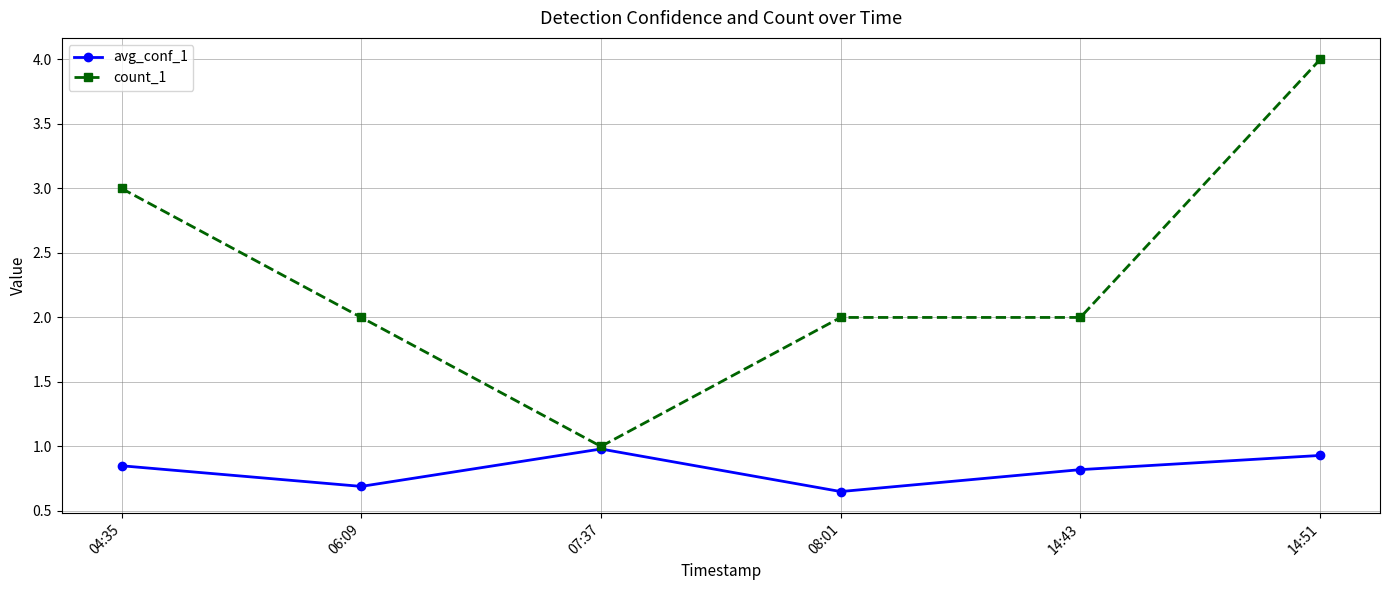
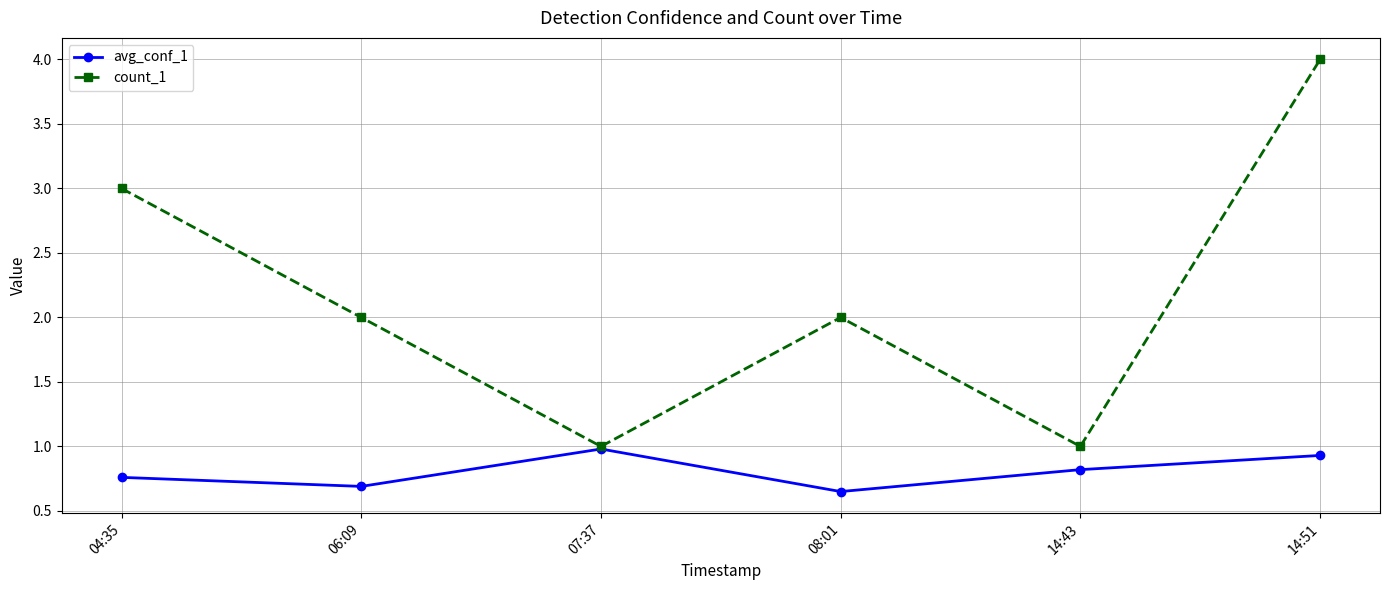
  {
    "avg_conf_1": {
-     "04:35": 0.85,
+     "04:35": 0.76,
      "06:09": 0.69,
      "07:37": 0.98,
      "08:01": 0.65,
      "14:43": 0.82,
      "14:51": 0.93
    },
    "count_1": {
      "04:35": 3,
      "06:09": 2,
      "07:37": 1,
      "08:01": 2,
-     "14:43": 2,
+     "14:43": 1,
      "14:51": 4
    }
  }
